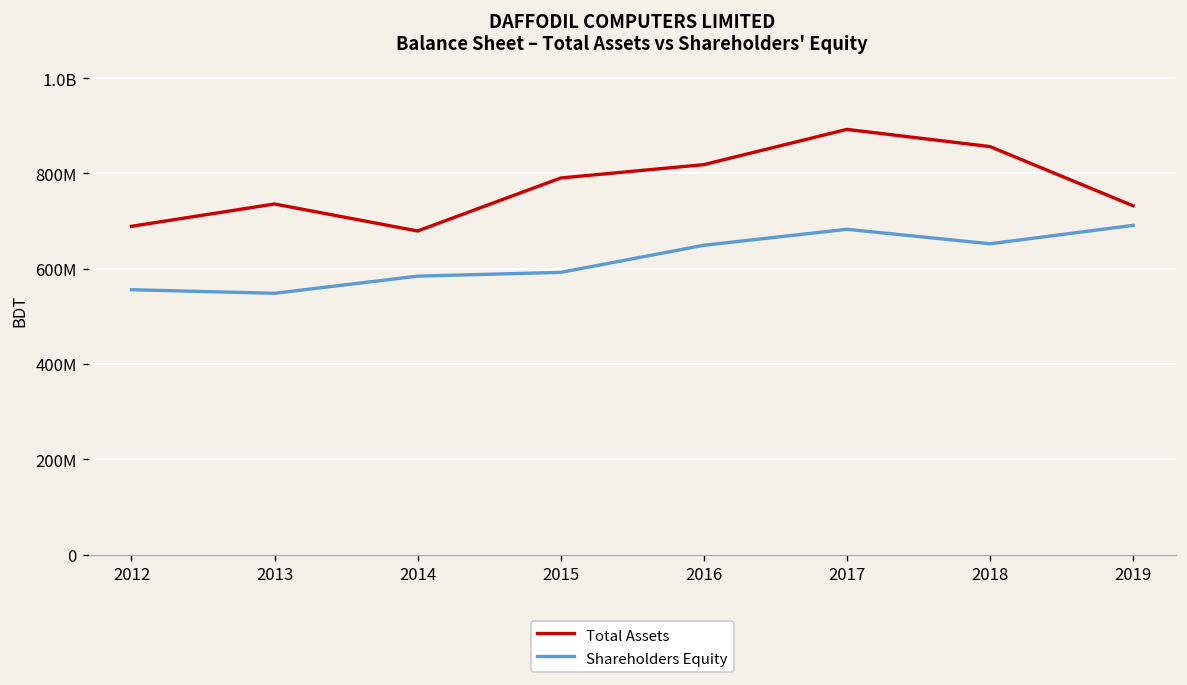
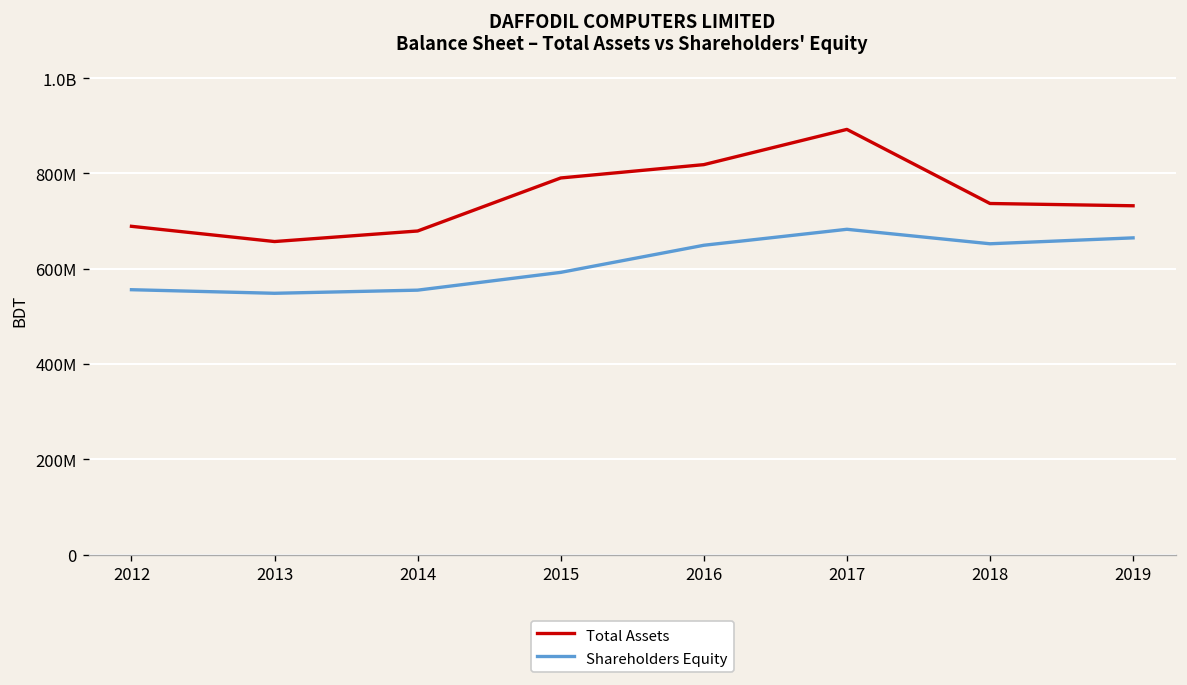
  {
    "Total Assets": {
      "2012": 690000000,
-     "2013": 740000000,
+     "2013": 660000000,
      "2014": 680000000,
      "2015": 790000000,
      "2016": 820000000,
      "2017": 890000000,
-     "2018": 860000000,
+     "2018": 740000000,
      "2019": 730000000
    },
    "Shareholders Equity": {
      "2012": 560000000,
      "2013": 550000000,
-     "2014": 580000000,
+     "2014": 550000000,
      "2015": 590000000,
      "2016": 650000000,
      "2017": 680000000,
      "2018": 650000000,
-     "2019": 690000000
+     "2019": 660000000
    }
  }
